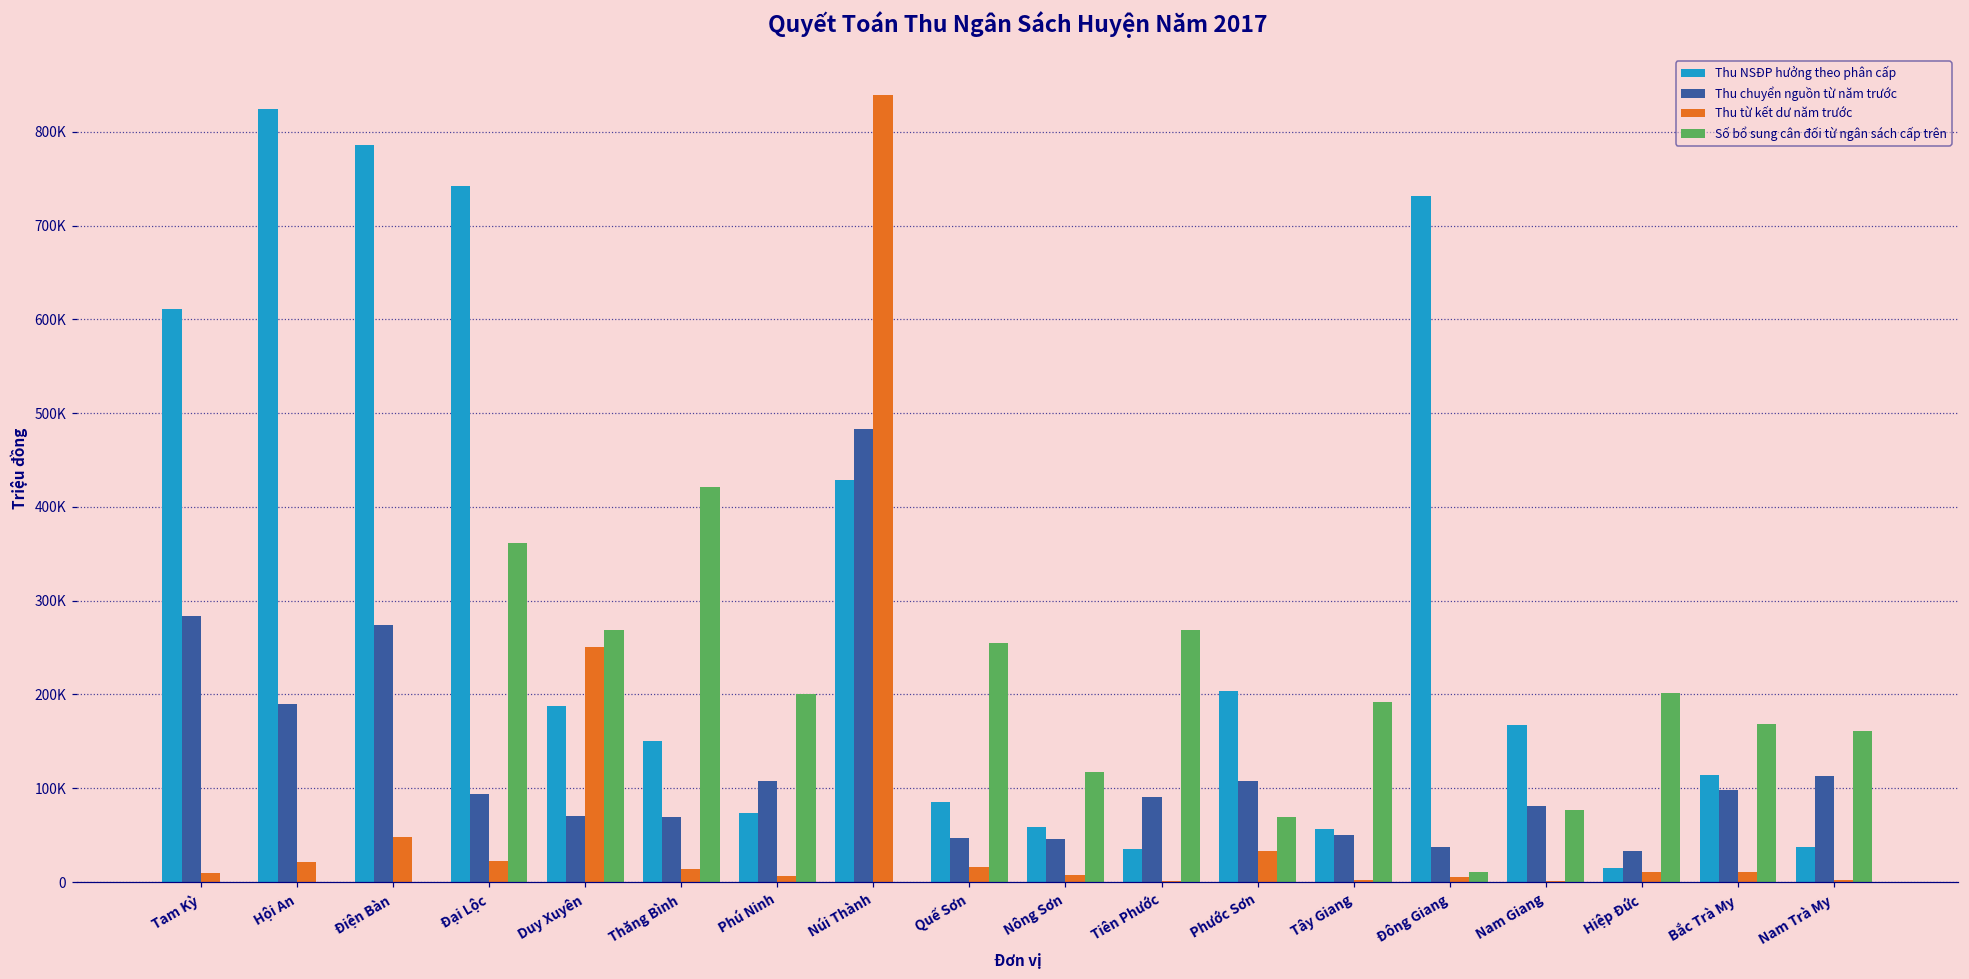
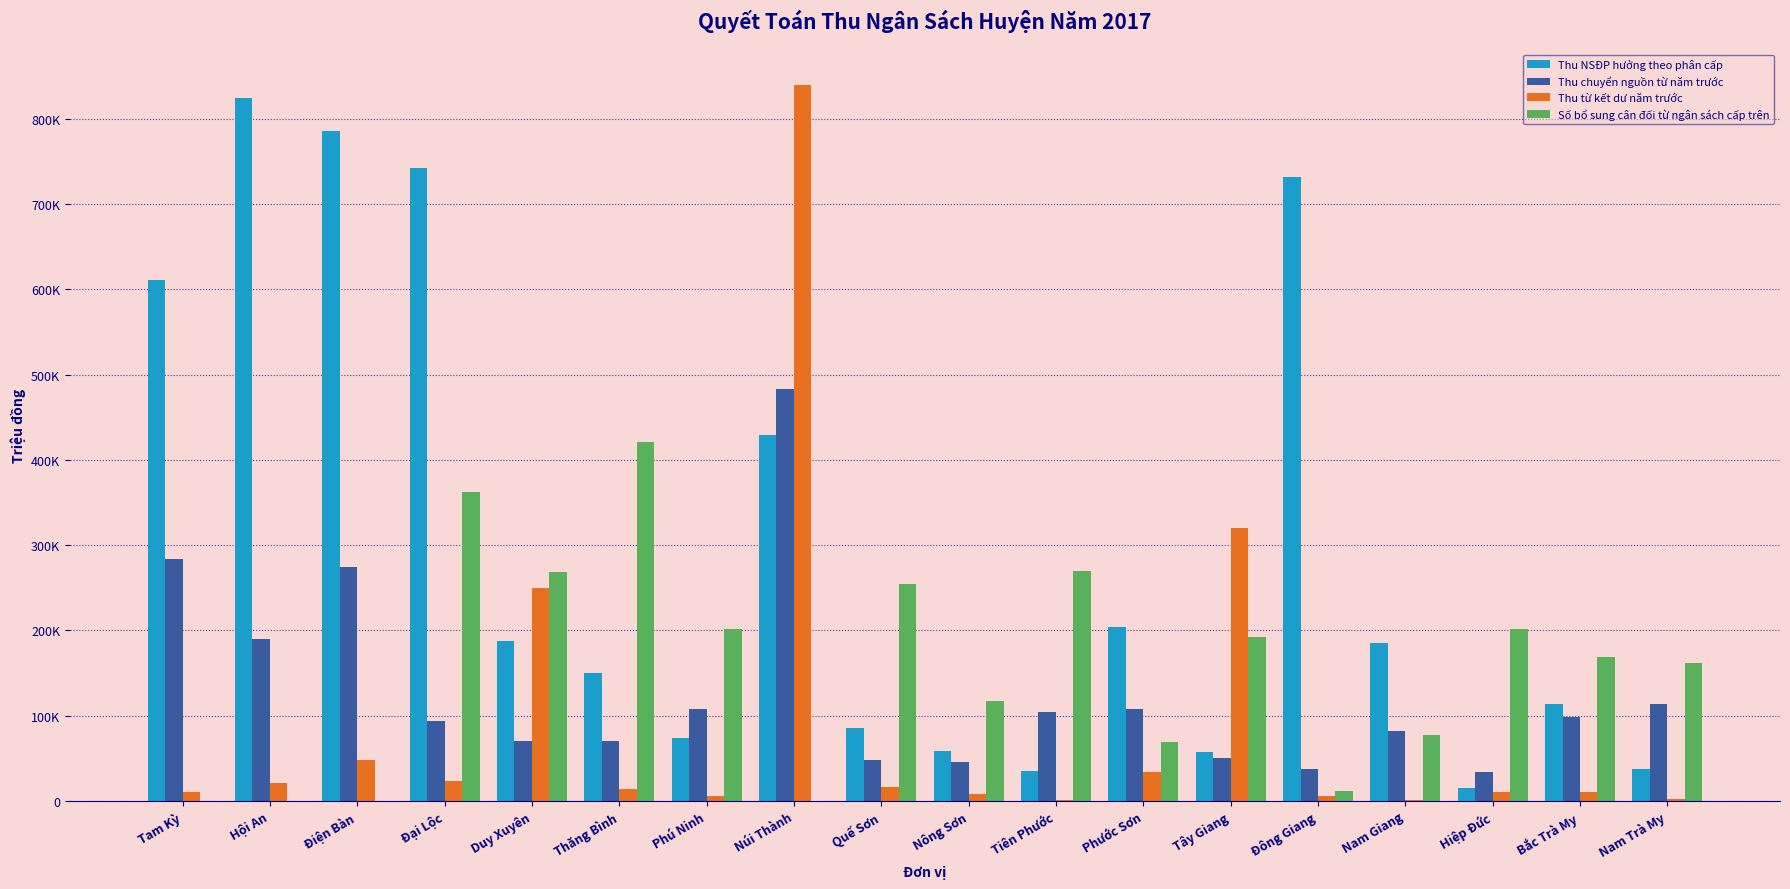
  {
    "Thu NSĐP hưởng theo phân cấp": {
      "Tam Kỳ": 610000,
      "Hội An": 820000,
      "Điện Bàn": 790000,
      "Đại Lộc": 740000,
      "Duy Xuyên": 190000,
      "Thăng Bình": 150000,
      "Phú Ninh": 70000,
      "Núi Thành": 430000,
      "Quế Sơn": 90000,
      "Nông Sơn": 60000,
      "Tiên Phước": 30000,
      "Phước Sơn": 200000,
      "Tây Giang": 60000,
      "Đông Giang": 730000,
-     "Nam Giang": 170000,
+     "Nam Giang": 190000,
      "Hiệp Đức": 20000,
      "Bắc Trà My": 110000,
      "Nam Trà My": 40000
    },
    "Thu chuyển nguồn từ năm trước": {
      "Tam Kỳ": 280000,
      "Hội An": 190000,
      "Điện Bàn": 270000,
      "Đại Lộc": 90000,
      "Duy Xuyên": 70000,
      "Thăng Bình": 70000,
      "Phú Ninh": 110000,
      "Núi Thành": 480000,
      "Quế Sơn": 50000,
      "Nông Sơn": 50000,
-     "Tiên Phước": 90000,
+     "Tiên Phước": 100000,
      "Phước Sơn": 110000,
      "Tây Giang": 50000,
      "Đông Giang": 40000,
      "Nam Giang": 80000,
      "Hiệp Đức": 30000,
      "Bắc Trà My": 100000,
      "Nam Trà My": 110000
    },
    "Thu từ kết dư năm trước": {
      "Tam Kỳ": 10000,
      "Hội An": 20000,
      "Điện Bàn": 50000,
      "Đại Lộc": 20000,
      "Duy Xuyên": 250000,
      "Thăng Bình": 10000,
      "Phú Ninh": 10000,
      "Núi Thành": 840000,
      "Quế Sơn": 20000,
      "Nông Sơn": 10000,
      "Phước Sơn": 30000,
-     "Tây Giang": 0,
+     "Tây Giang": 320000,
      "Đông Giang": 10000,
      "Hiệp Đức": 10000,
      "Bắc Trà My": 10000
    },
    "Số bổ sung cân đối từ ngân sách cấp trên": {
      "Tam Kỳ": 0,
      "Hội An": 0,
      "Điện Bàn": 0,
      "Đại Lộc": 360000,
      "Duy Xuyên": 270000,
      "Thăng Bình": 420000,
      "Phú Ninh": 200000,
      "Núi Thành": 0,
      "Quế Sơn": 250000,
      "Nông Sơn": 120000,
      "Tiên Phước": 270000,
      "Phước Sơn": 70000,
      "Tây Giang": 190000,
      "Đông Giang": 10000,
      "Nam Giang": 80000,
      "Hiệp Đức": 200000,
      "Bắc Trà My": 170000,
      "Nam Trà My": 160000
    }
  }
